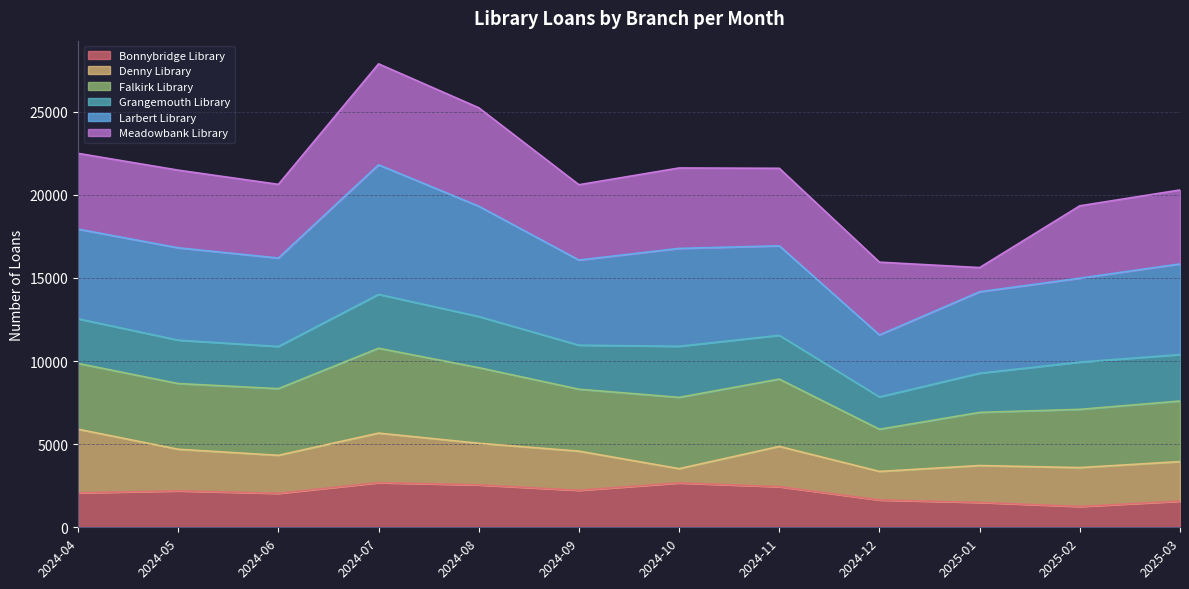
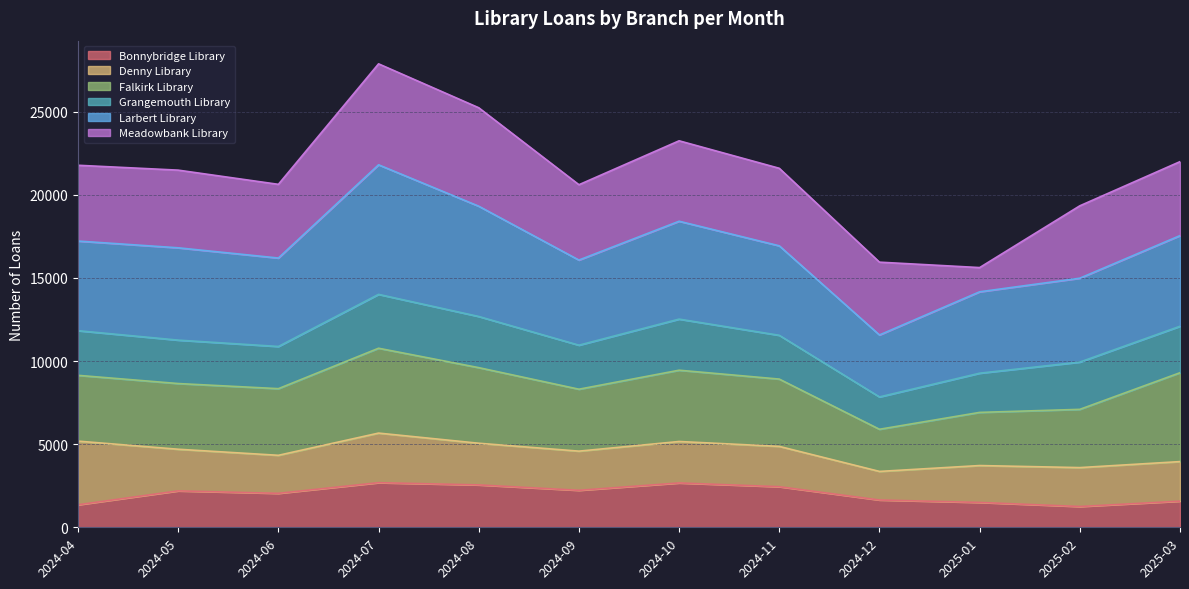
  {
    "Bonnybridge Library": {
-     "2024-04": 2100,
+     "2024-04": 1400,
      "2024-05": 2200,
      "2024-06": 2000,
      "2024-07": 2700,
      "2024-08": 2500,
      "2024-09": 2200,
      "2024-10": 2700,
      "2024-11": 2400,
      "2024-12": 1600,
      "2025-01": 1500,
      "2025-02": 1300,
      "2025-03": 1600
    },
    "Denny Library": {
      "2024-04": 3800,
      "2024-05": 2500,
      "2024-06": 2300,
      "2024-07": 3000,
      "2024-08": 2500,
      "2024-09": 2400,
-     "2024-10": 900,
+     "2024-10": 2500,
      "2024-11": 2400,
      "2024-12": 1700,
      "2025-01": 2200,
      "2025-02": 2300,
      "2025-03": 2400
    },
    "Falkirk Library": {
      "2024-04": 4000,
      "2024-05": 4000,
      "2024-06": 4000,
      "2024-07": 5100,
      "2024-08": 4500,
      "2024-09": 3700,
      "2024-10": 4300,
      "2024-11": 4000,
      "2024-12": 2500,
      "2025-01": 3200,
      "2025-02": 3500,
-     "2025-03": 3600
+     "2025-03": 5300
    },
    "Meadowbank Library": {
      "2024-04": 4600,
      "2024-05": 4700,
      "2024-06": 4400,
      "2024-07": 6100,
      "2024-08": 5900,
      "2024-09": 4500,
      "2024-10": 4800,
      "2024-11": 4700,
      "2024-12": 4400,
      "2025-01": 1500,
      "2025-02": 4400,
      "2025-03": 4400
    }
  }
